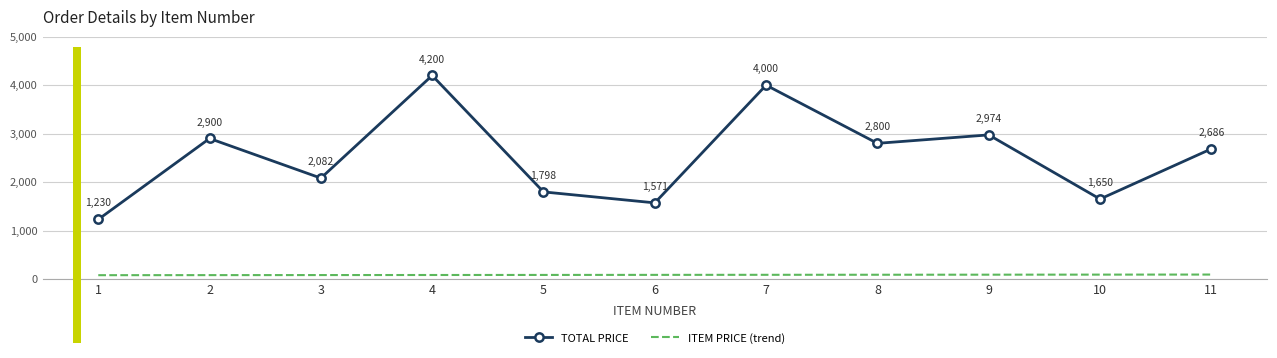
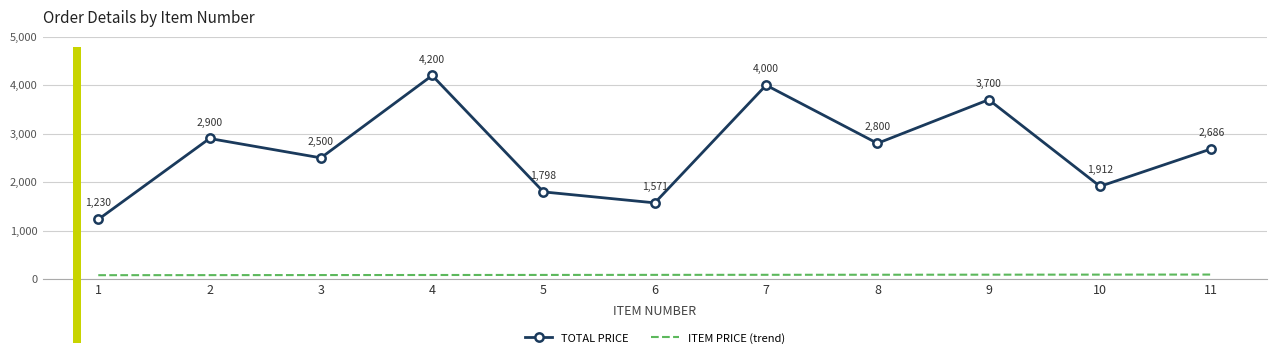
  {
    "TOTAL PRICE": {
      "1": "1,230",
      "2": "2,900",
-     "3": "2,082",
+     "3": "2,500",
      "4": "4,200",
      "5": "1,798",
      "6": "1,571",
      "7": "4,000",
      "8": "2,800",
-     "9": "2,974",
-     "10": "1,650",
+     "9": "3,700",
+     "10": "1,912",
      "11": "2,686"
    },
    "ITEM PRICE (trend)": {
      "1": "100",
      "2": "100",
      "3": "100",
      "4": "100",
      "5": "100",
      "6": "100",
      "7": "100",
      "8": "100",
      "9": "100",
      "10": "100",
      "11": "100"
    }
  }
